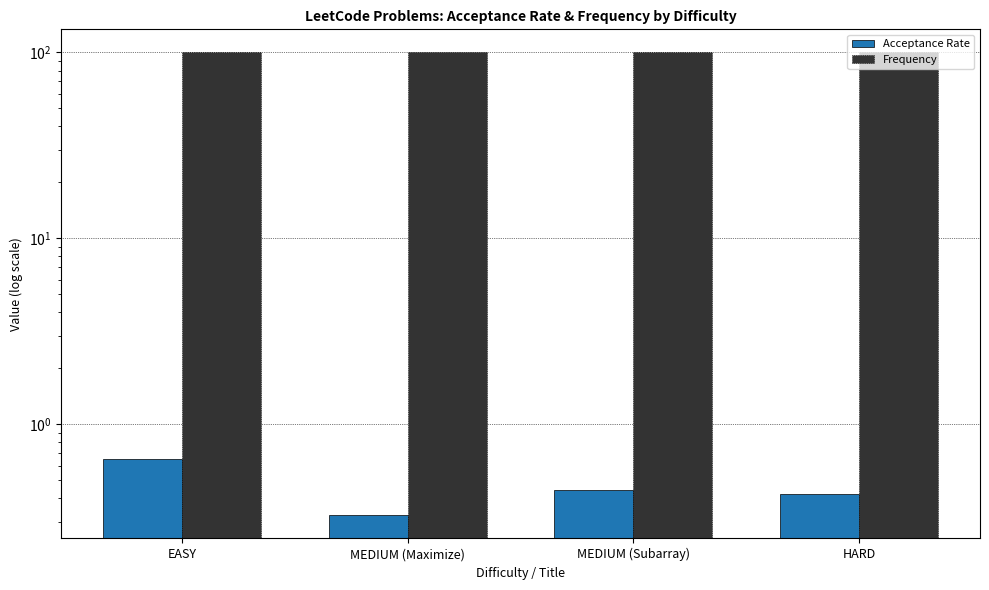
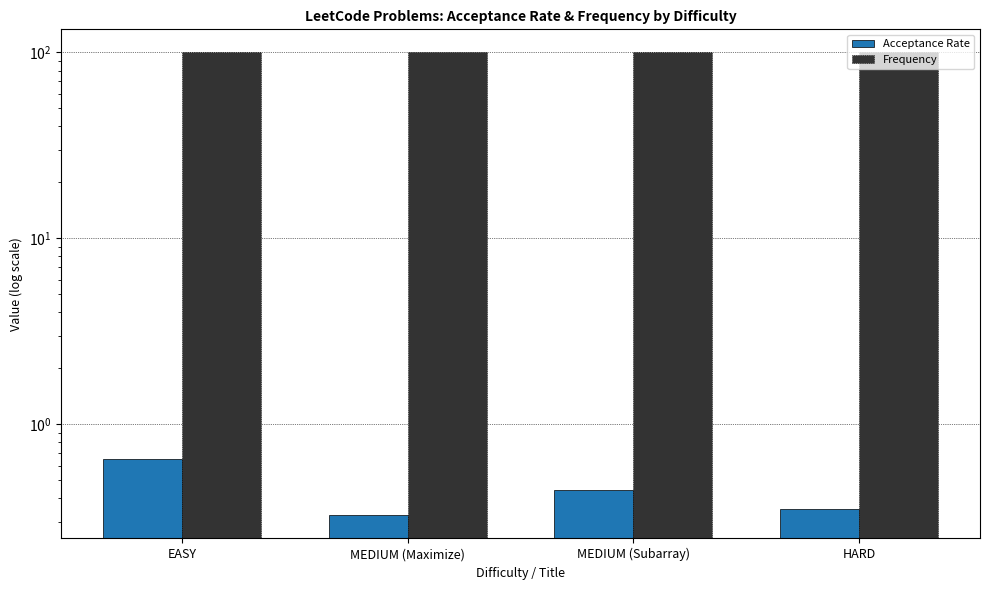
  {
    "Acceptance Rate": {
      "EASY": 0.65,
      "MEDIUM (Maximize)": 0.32,
      "MEDIUM (Subarray)": 0.45,
-     "HARD": 0.42
+     "HARD": 0.35
    },
    "Frequency": {
      "EASY": 100,
      "MEDIUM (Maximize)": 100,
      "MEDIUM (Subarray)": 100
    }
  }
